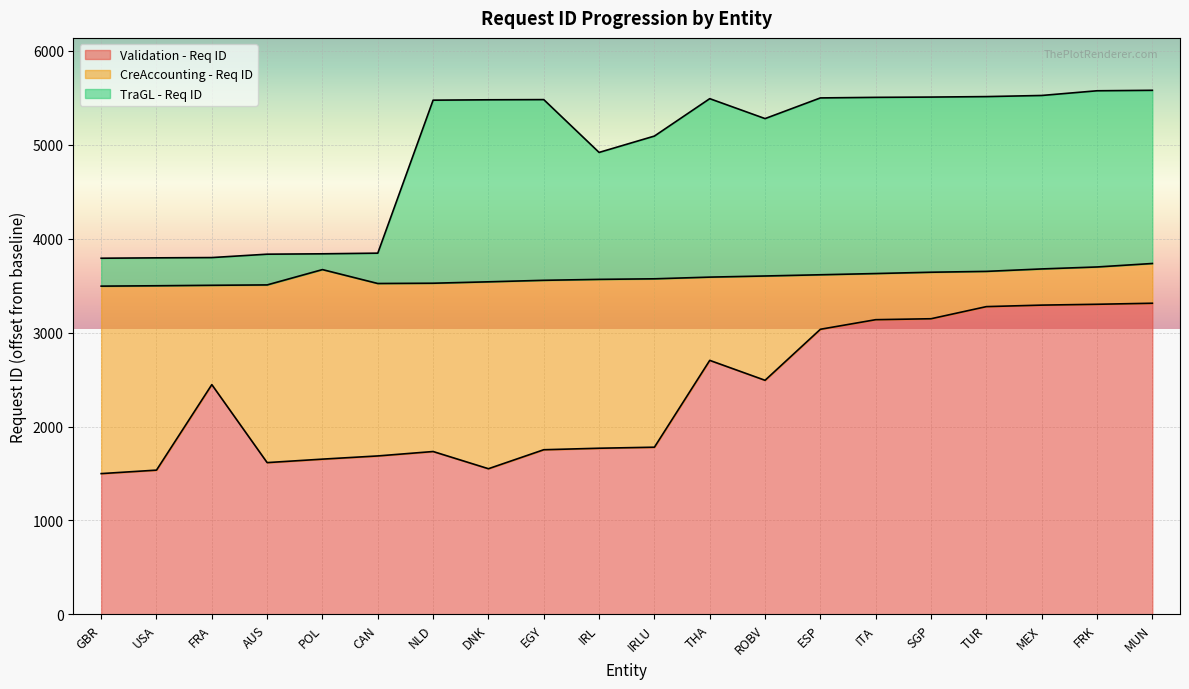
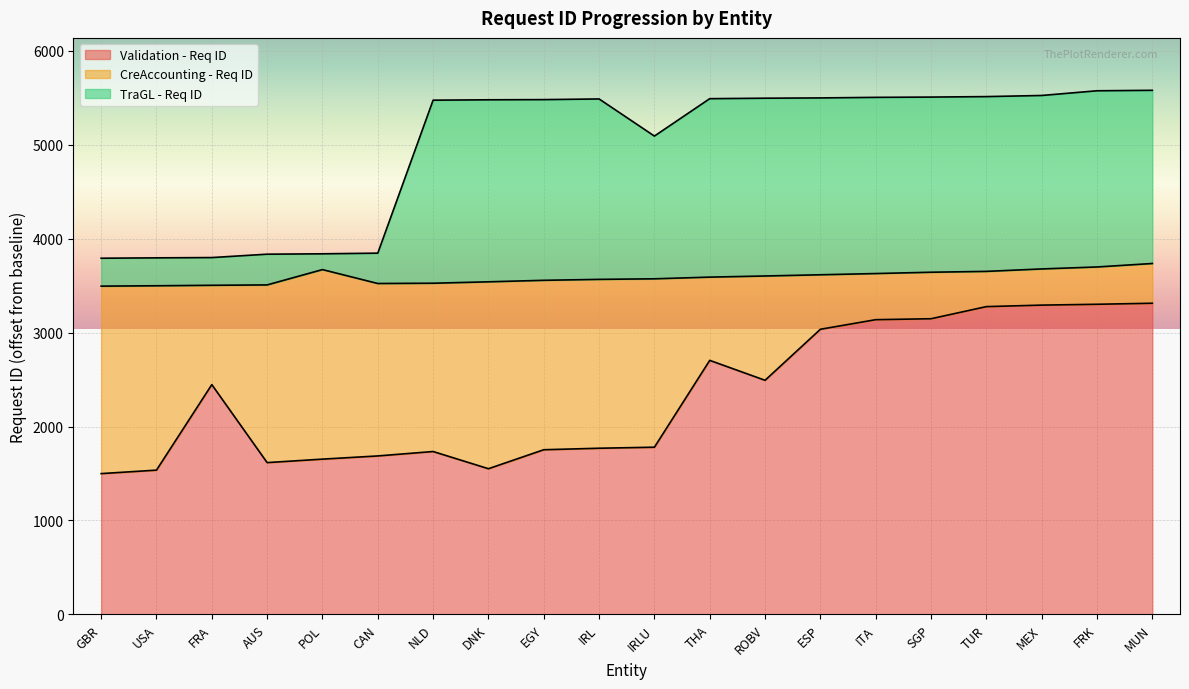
  {
    "Validation - Req ID": {
      "GBR": 1500,
      "USA": 1500,
      "FRA": 2400,
      "AUS": 1600,
      "POL": 1700,
      "CAN": 1700,
      "NLD": 1700,
      "DNK": 1600,
      "EGY": 1800,
      "IRL": 1800,
      "IRLU": 1800,
      "THA": 2700,
      "ROBV": 2500,
      "ESP": 3000,
      "ITA": 3100,
      "SGP": 3100,
      "TUR": 3300,
      "MEX": 3300,
      "FRK": 3300,
      "MUN": 3300
    },
    "CreAccounting - Req ID": {
      "GBR": 3500,
      "USA": 3500,
      "FRA": 3500,
      "AUS": 3500,
      "POL": 3700,
      "CAN": 3500,
      "NLD": 3500,
      "DNK": 3500,
      "EGY": 3600,
      "IRL": 3600,
      "IRLU": 3600,
      "THA": 3600,
      "ROBV": 3600,
      "ESP": 3600,
      "ITA": 3600,
      "SGP": 3600,
      "TUR": 3700,
      "MEX": 3700,
      "FRK": 3700,
      "MUN": 3700
    },
    "TraGL - Req ID": {
      "GBR": 3800,
      "USA": 3800,
      "FRA": 3800,
      "AUS": 3800,
      "POL": 3800,
      "CAN": 3800,
      "NLD": 5500,
      "DNK": 5500,
      "EGY": 5500,
-     "IRL": 4900,
+     "IRL": 5500,
      "IRLU": 5100,
      "THA": 5500,
-     "ROBV": 5300,
+     "ROBV": 5500,
      "ESP": 5500,
      "ITA": 5500,
      "SGP": 5500,
      "TUR": 5500,
      "MEX": 5500,
      "FRK": 5600,
      "MUN": 5600
    }
  }
